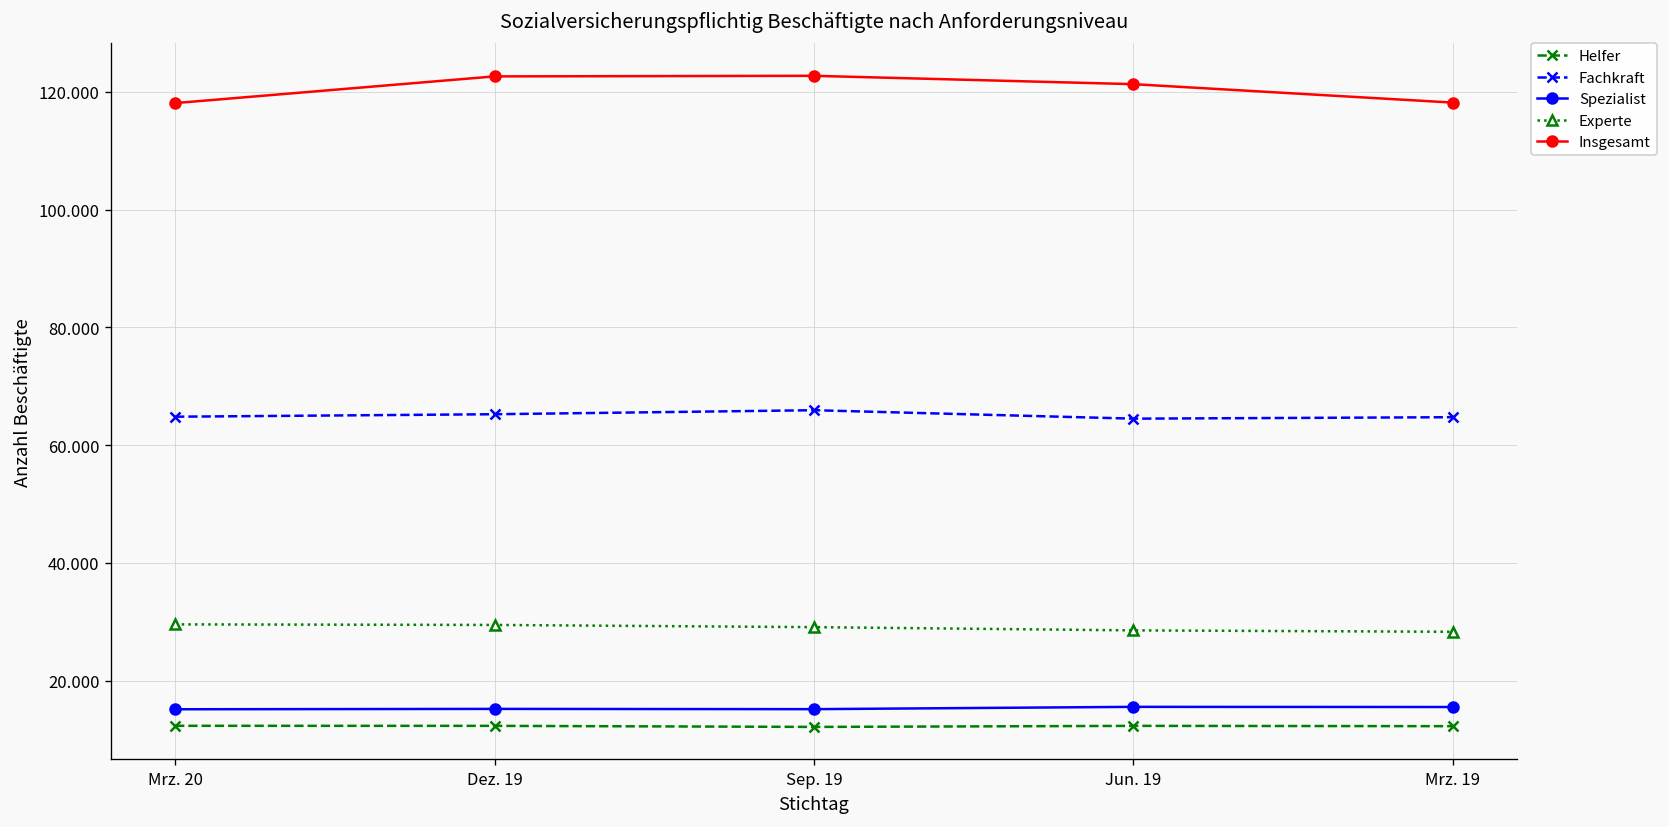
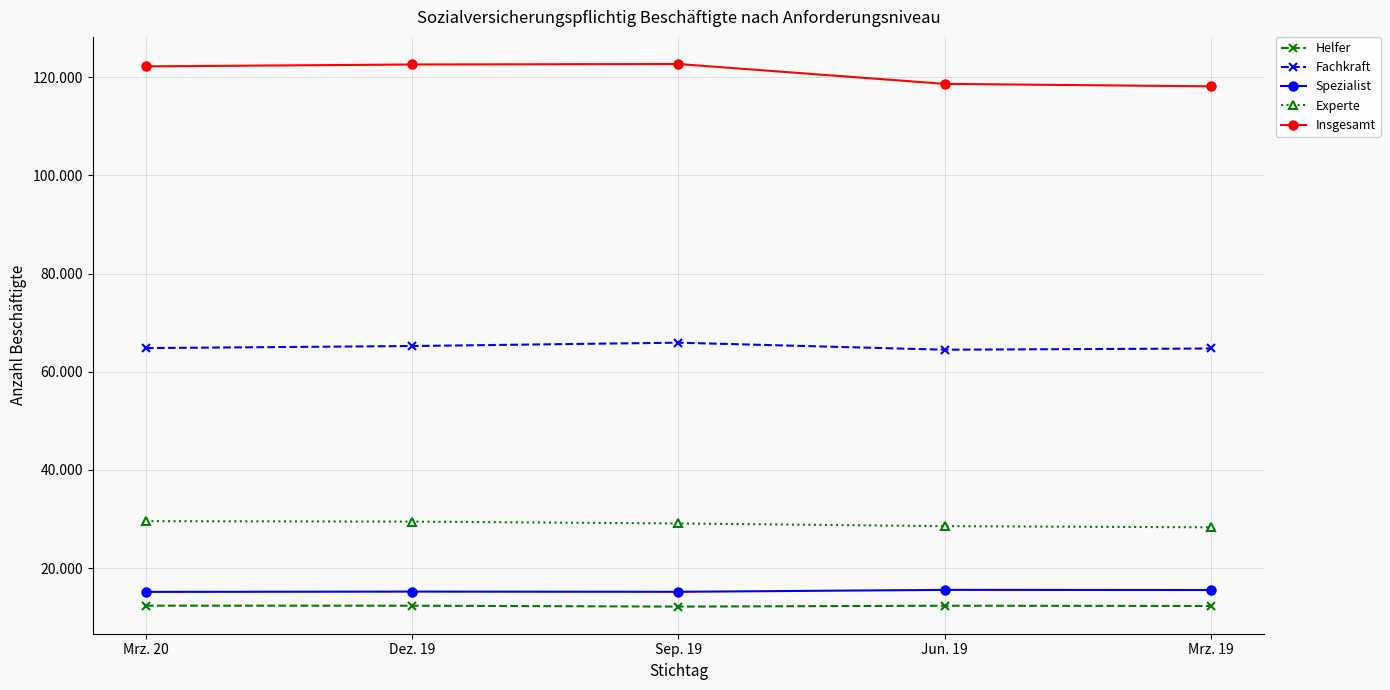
  {
    "Insgesamt": {
-     "Mrz. 20": 118,
+     "Mrz. 20": 122,
      "Dez. 19": 123,
      "Sep. 19": 123,
-     "Jun. 19": 121,
+     "Jun. 19": 119,
      "Mrz. 19": 118
    }
  }
